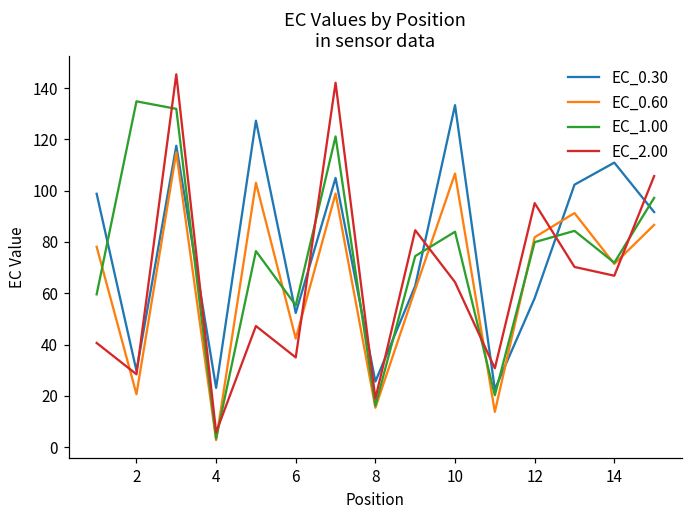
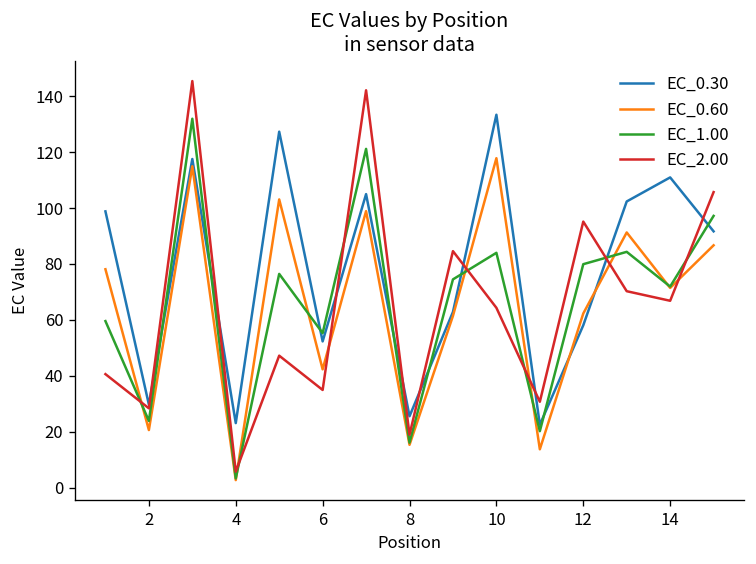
  {
    "EC_0.30": {
      "2": 30,
      "4": 23,
      "6": 52,
      "8": 26,
      "10": 133,
      "12": 58,
      "14": 111
    },
    "EC_0.60": {
      "2": 21,
      "6": 42,
-     "10": 107,
-     "12": 82
+     "10": 118,
+     "12": 62
    },
    "EC_1.00": {
-     "2": 135,
+     "2": 24,
      "6": 55,
      "10": 84,
      "12": 80
    },
    "EC_2.00": {
      "2": 28,
      "4": 6,
      "6": 35,
      "8": 19,
      "10": 64,
      "12": 95,
      "14": 67
    }
  }
